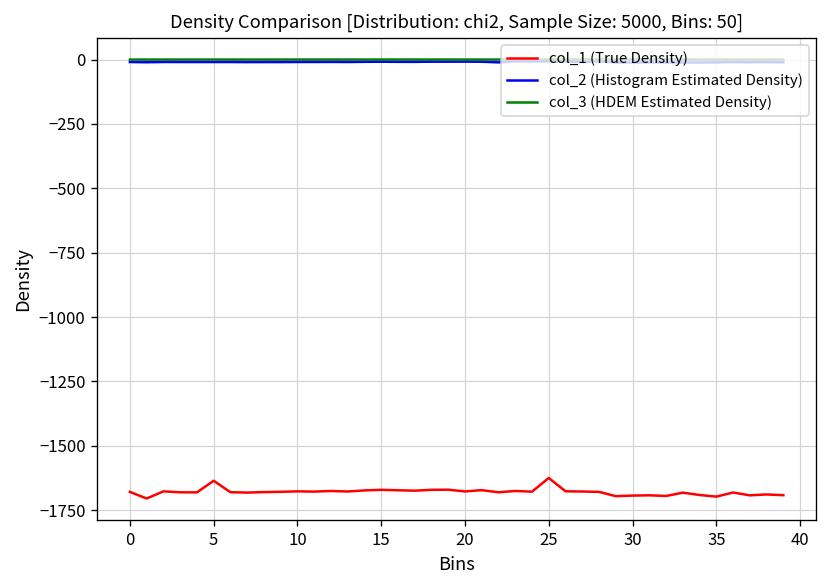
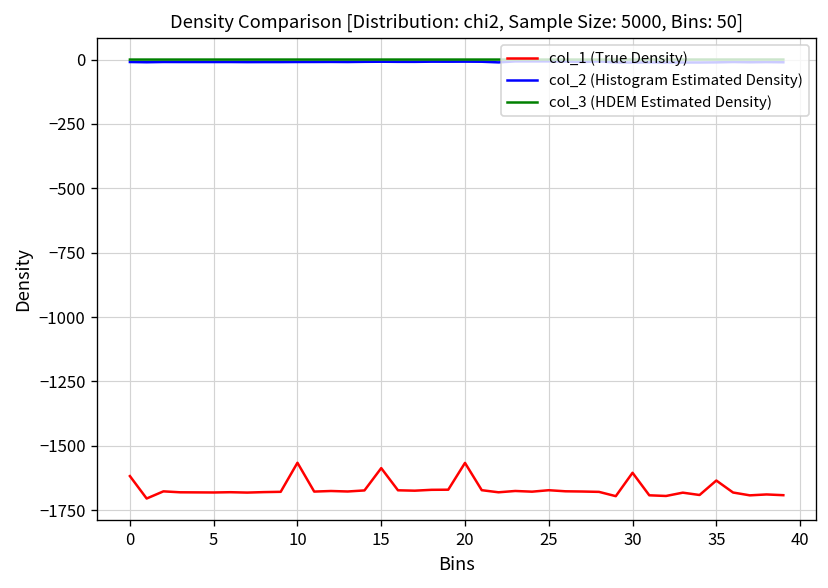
  {
    "col_1 (True Density)": {
-     "0": -1680,
-     "5": -1640,
-     "10": -1680,
-     "15": -1670,
-     "20": -1680,
-     "25": -1620,
-     "30": -1690,
-     "35": -1700
+     "0": -1620,
+     "5": -1680,
+     "10": -1570,
+     "15": -1590,
+     "20": -1570,
+     "25": -1670,
+     "30": -1600,
+     "35": -1630
    }
  }
